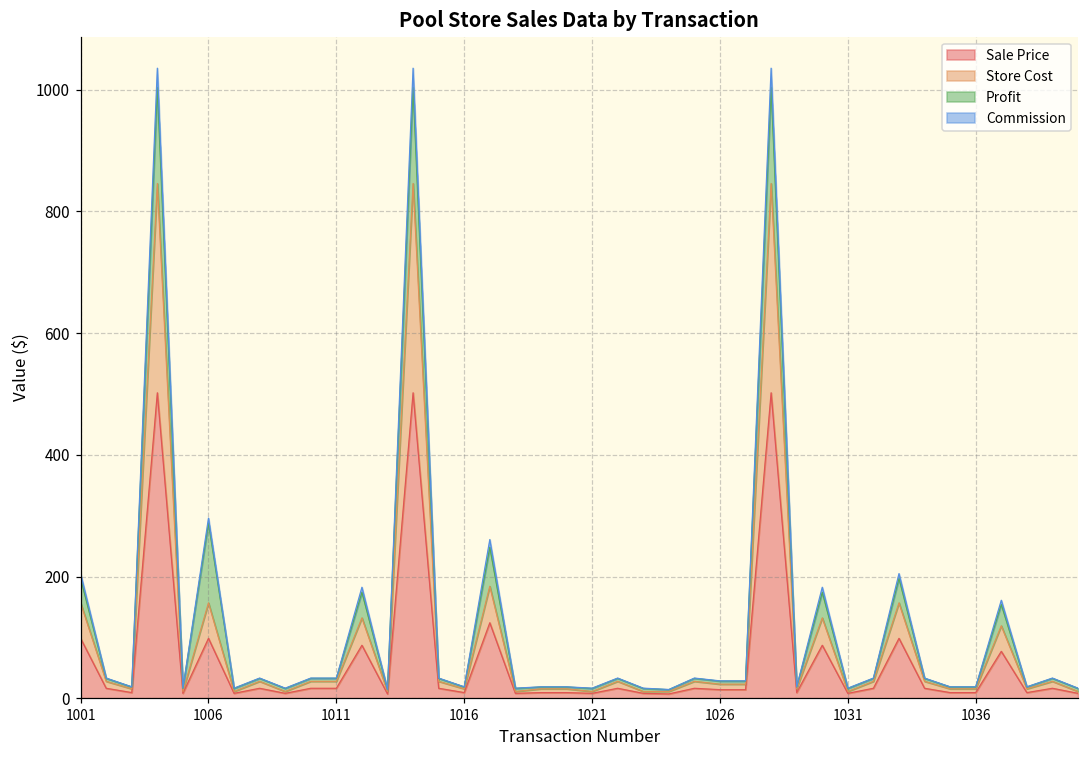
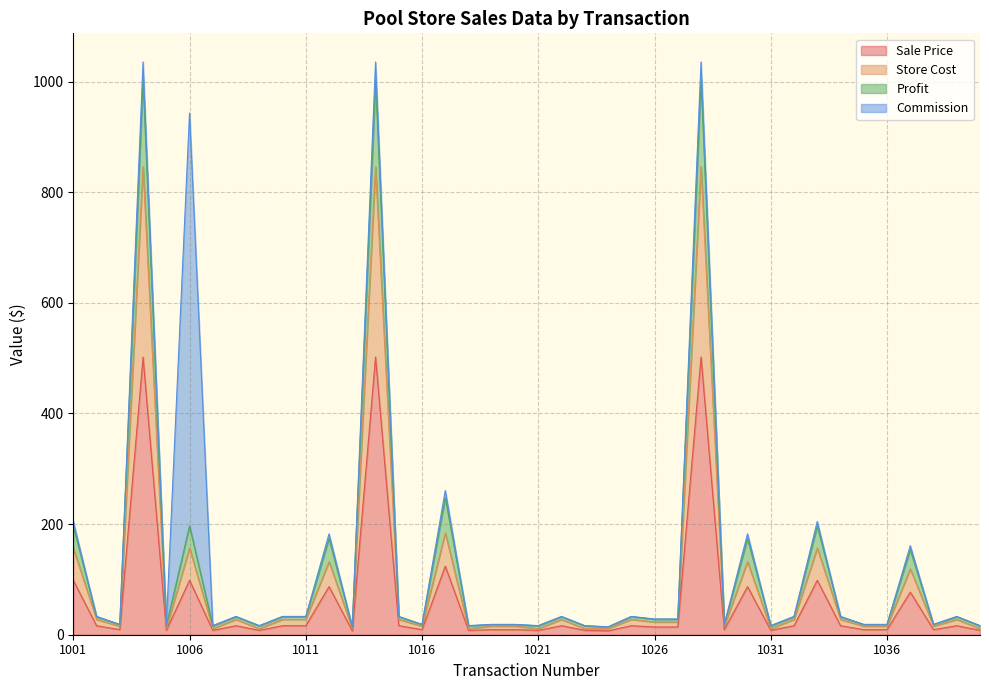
  {
    "Profit": {
      "1001": 40,
-     "1006": 130
+     "1006": 40
    },
    "Commission": {
      "1001": 10,
-     "1006": 10
+     "1006": 750
    }
  }
